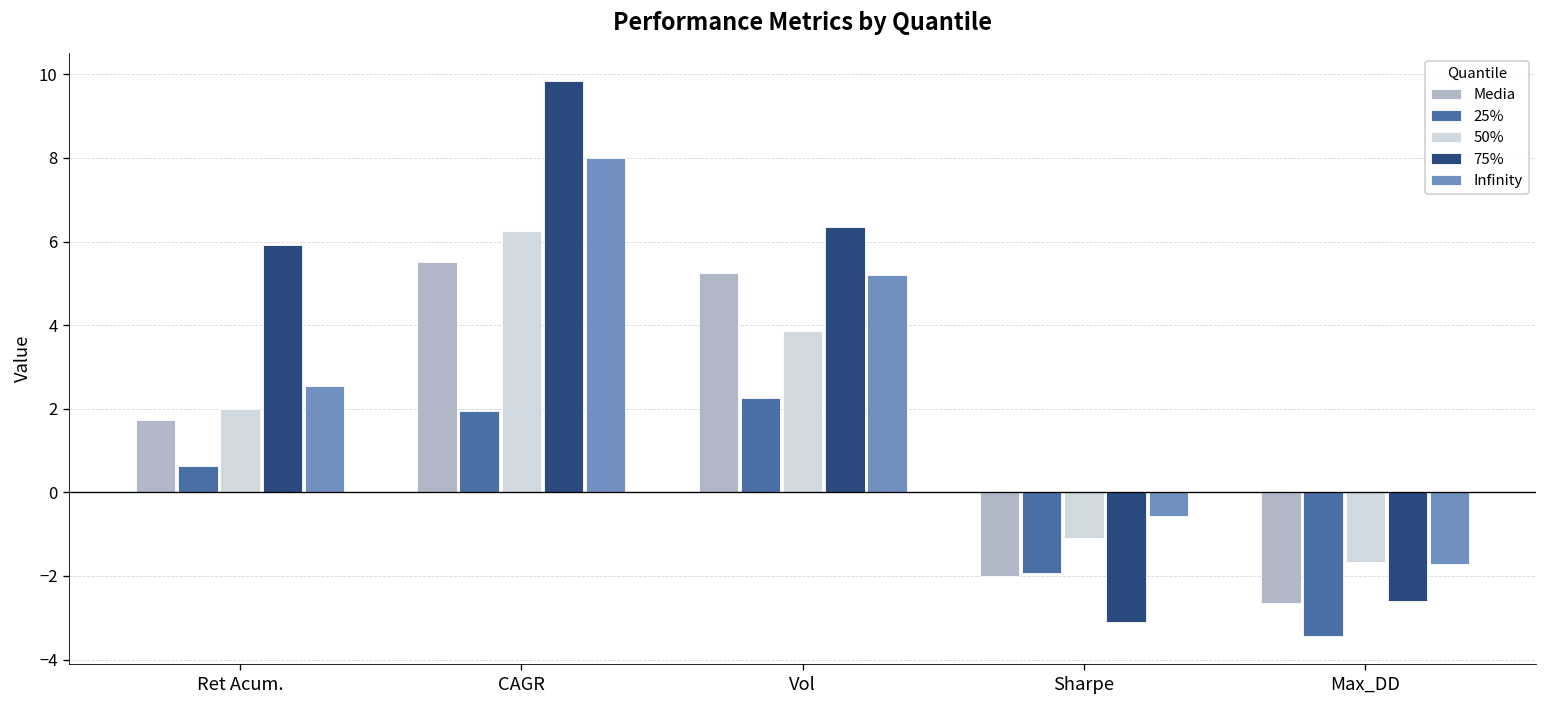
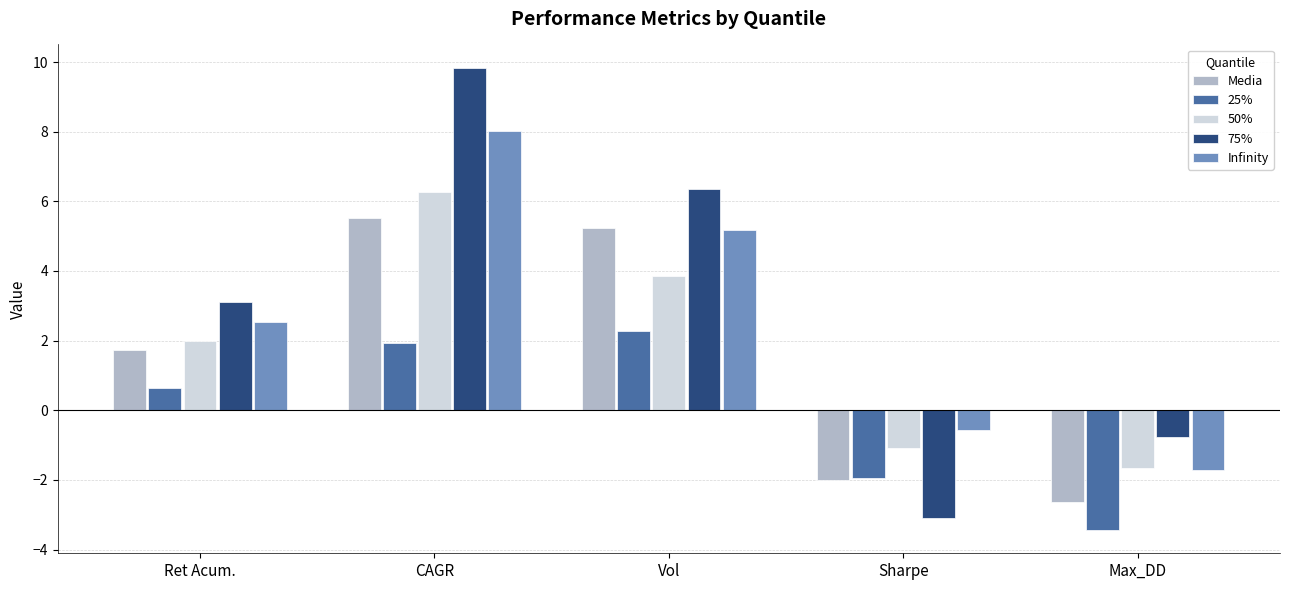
  {
    "75%": {
-     "Ret Acum.": 5.9,
+     "Ret Acum.": 3.1,
      "CAGR": 9.8,
      "Vol": 6.4,
      "Sharpe": -3.1,
-     "Max_DD": -2.6
+     "Max_DD": -0.8
    }
  }
